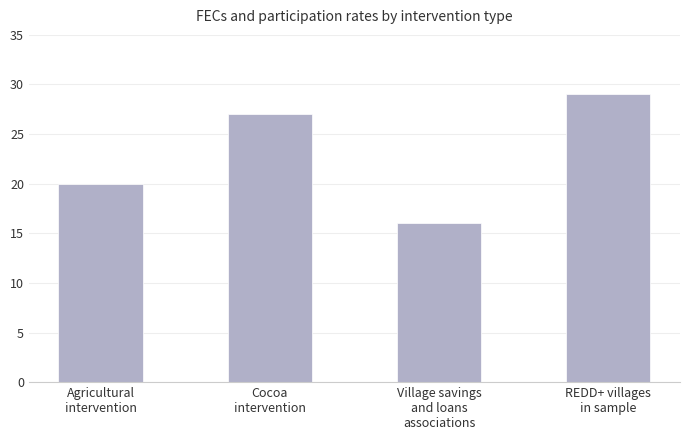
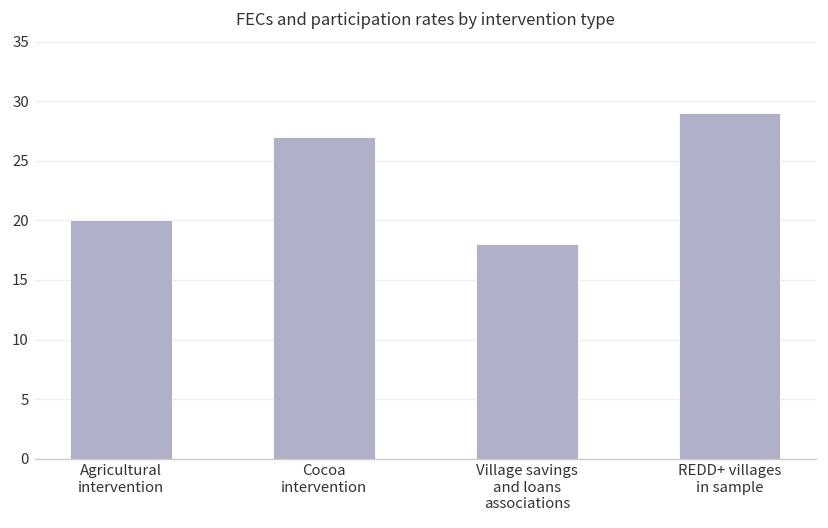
  {
    "Agricultural intervention": 20,
    "Cocoa intervention": 27,
-   "Village savings and loans associations": 16,
+   "Village savings and loans associations": 18,
    "REDD+ villages in sample": 29
  }
